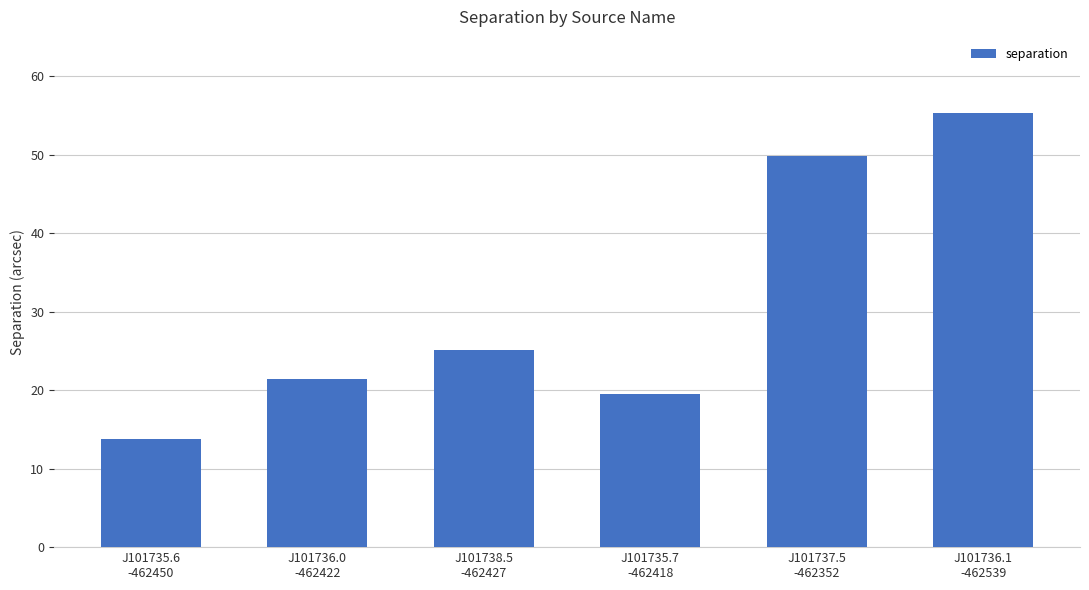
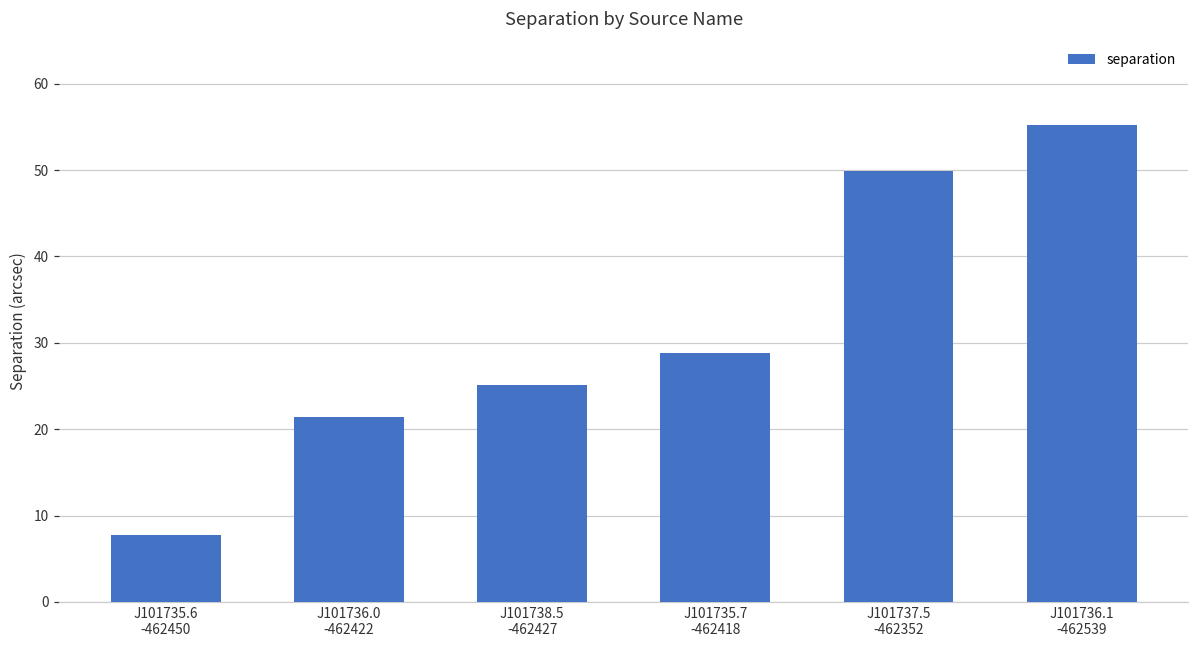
  {
-   "J101735.6 -462450": 14,
+   "J101735.6 -462450": 8,
    "J101736.0 -462422": 21,
    "J101738.5 -462427": 25,
-   "J101735.7 -462418": 20,
+   "J101735.7 -462418": 29,
    "J101737.5 -462352": 50,
    "J101736.1 -462539": 55
  }
